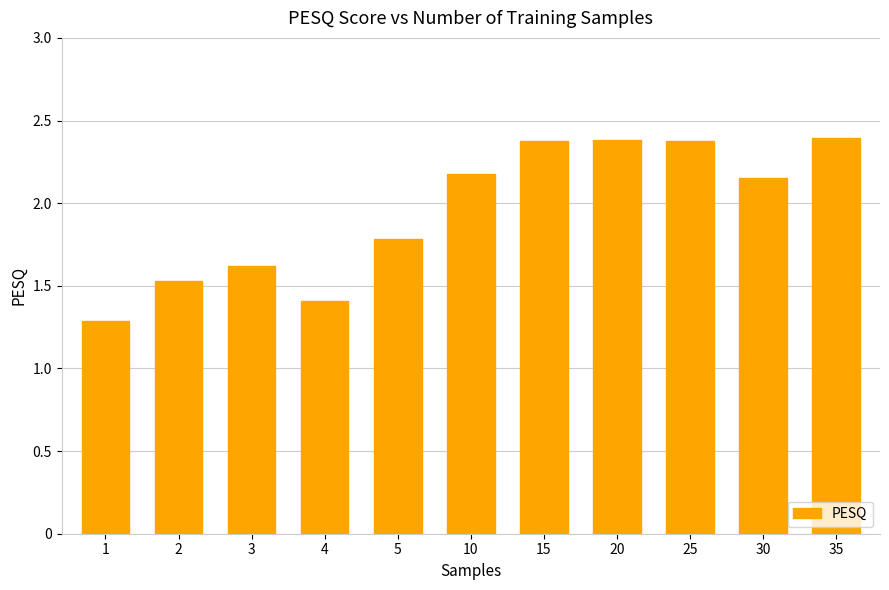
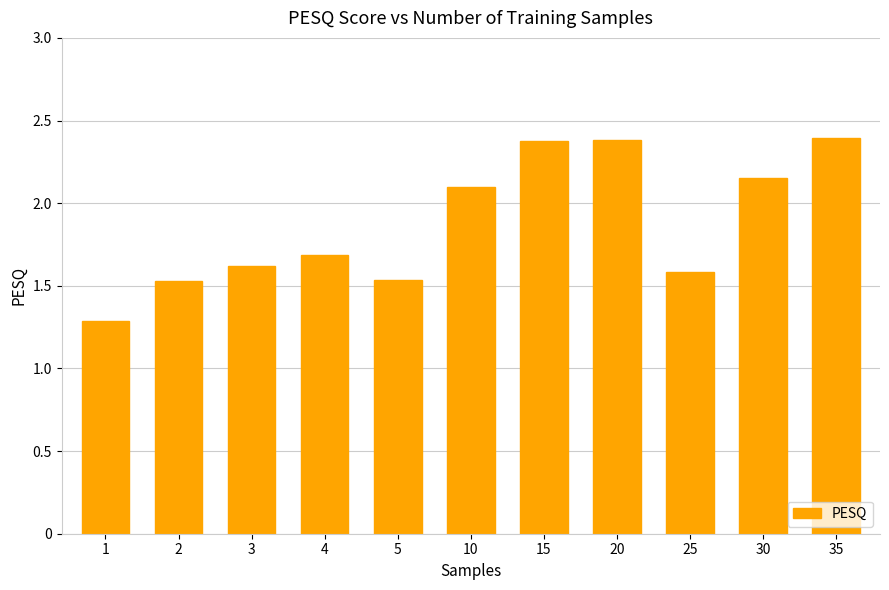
  {
    "1": 1.29,
    "2": 1.53,
    "3": 1.62,
-   "4": 1.41,
-   "5": 1.78,
-   "10": 2.18,
+   "4": 1.69,
+   "5": 1.54,
+   "10": 2.10,
    "15": 2.38,
    "20": 2.38,
-   "25": 2.38,
+   "25": 1.58,
    "30": 2.15,
    "35": 2.39
  }
